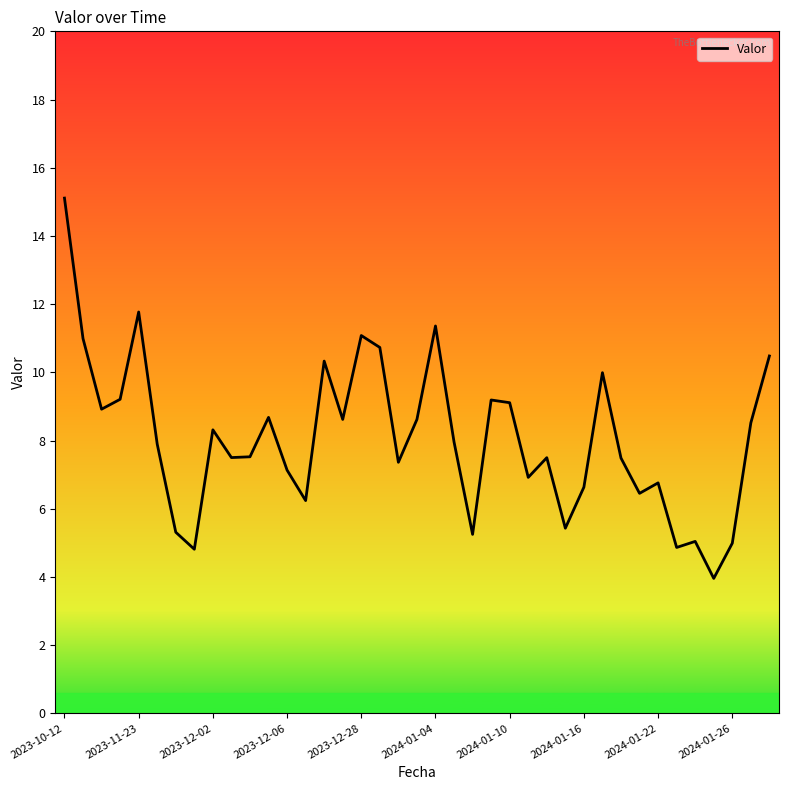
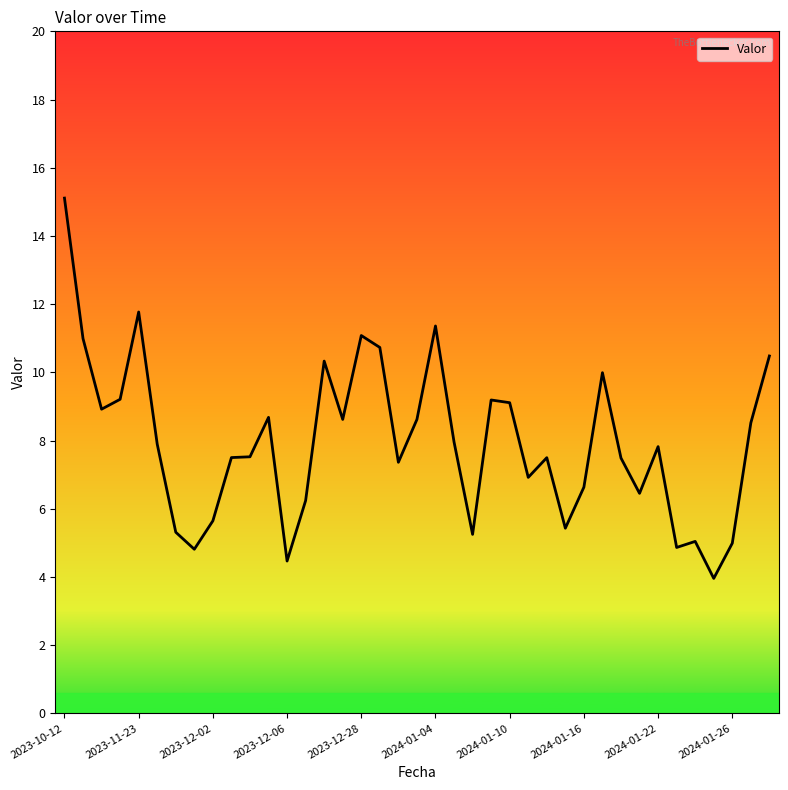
  {
    "2023-10-12": 15.1,
    "2023-11-23": 11.8,
-   "2023-12-02": 8.3,
-   "2023-12-06": 7.1,
+   "2023-12-02": 5.6,
+   "2023-12-06": 4.5,
    "2023-12-28": 11.1,
    "2024-01-04": 11.4,
    "2024-01-10": 9.1,
    "2024-01-16": 6.6,
-   "2024-01-22": 6.8,
+   "2024-01-22": 7.8,
    "2024-01-26": 5.0
  }
